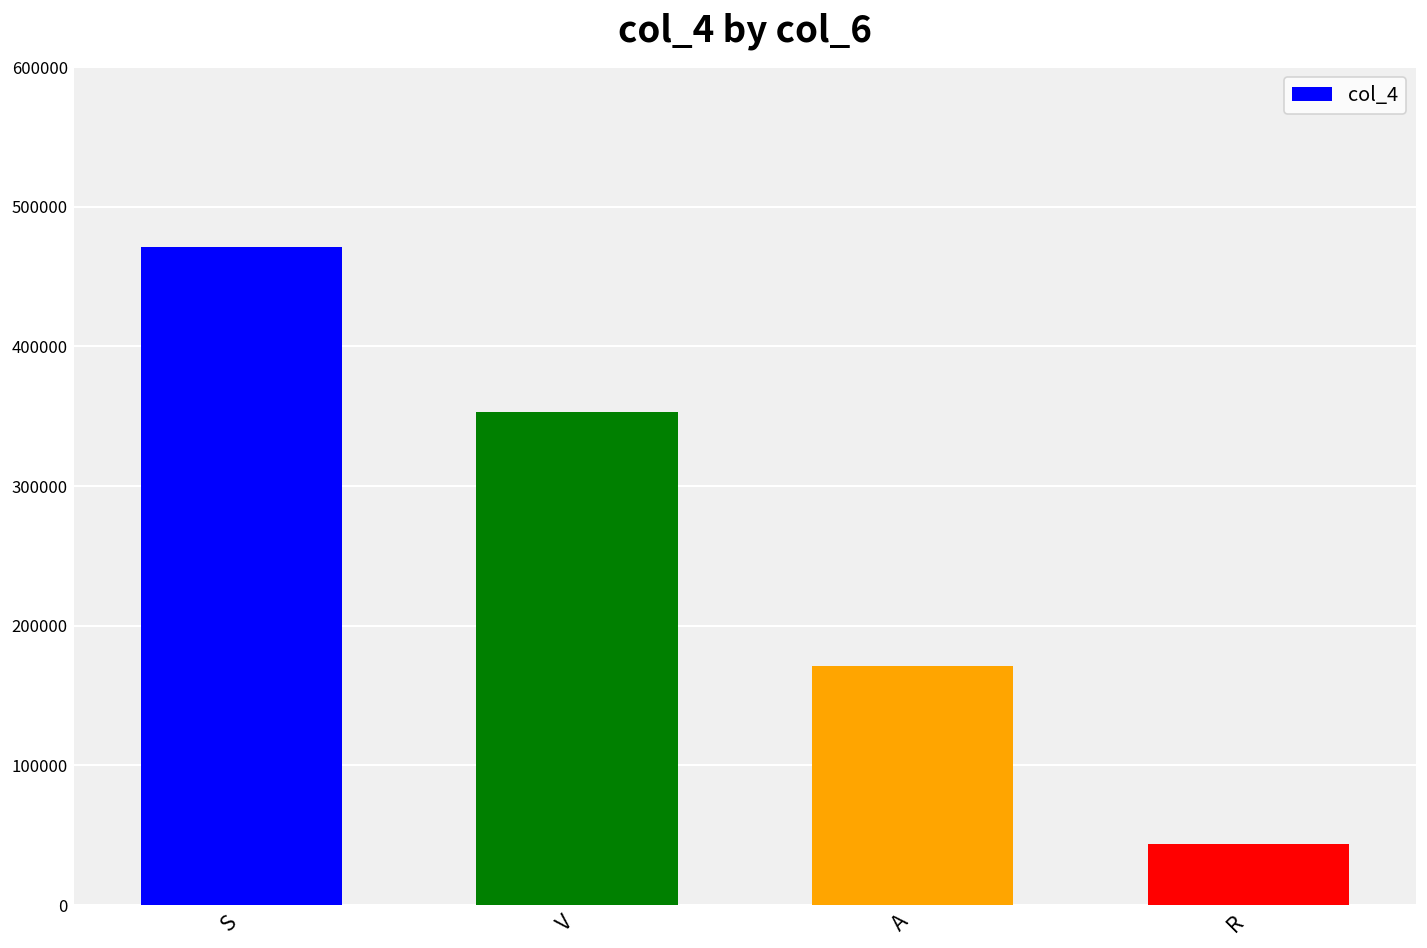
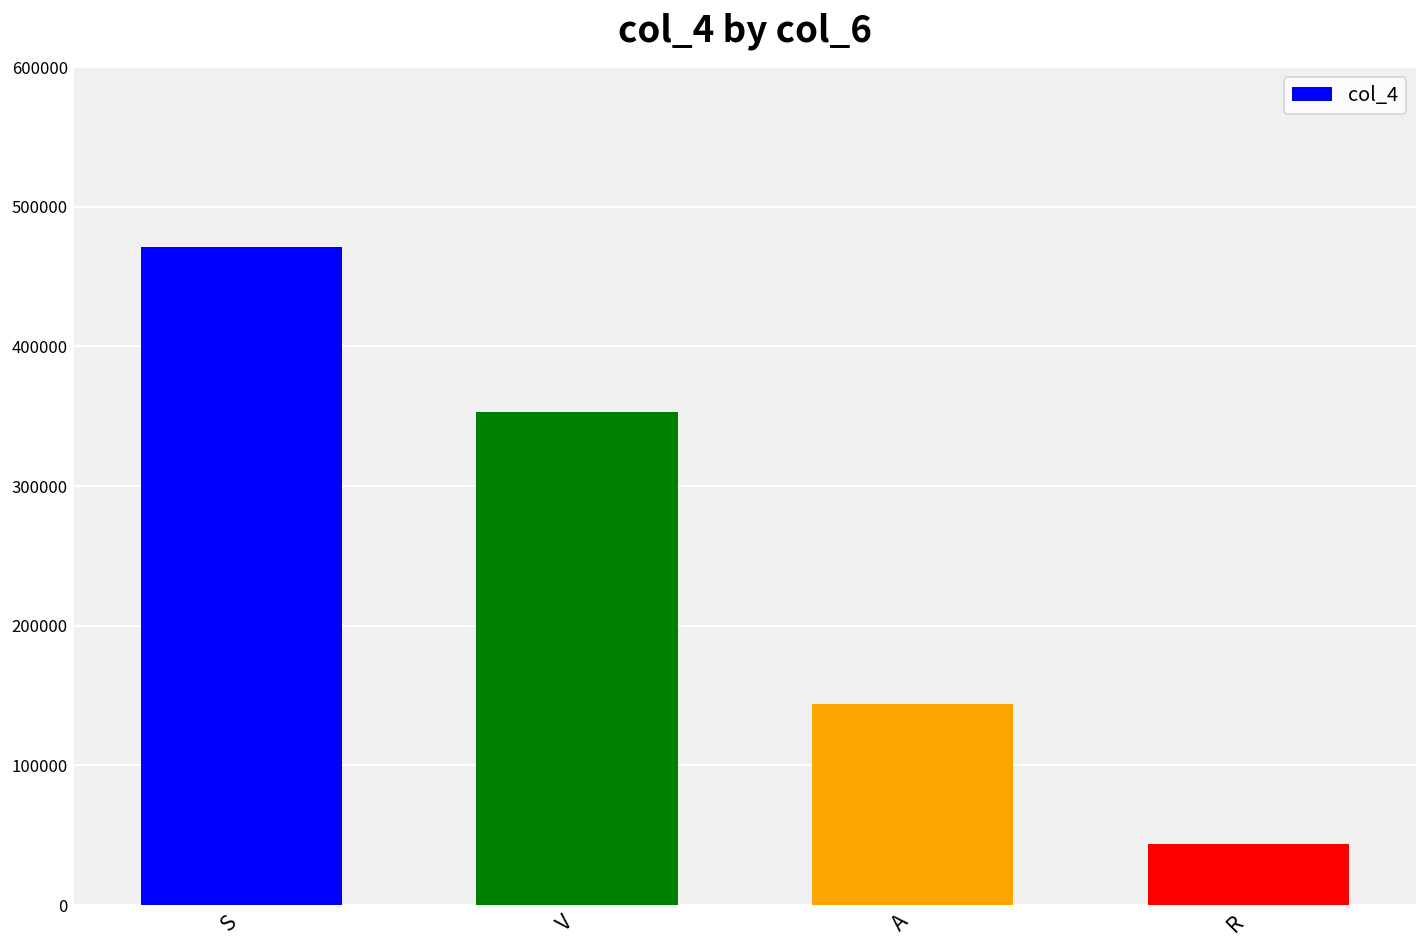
  {
    "S": 471000,
    "V": 353000,
-   "A": 171000,
+   "A": 144000,
    "R": 44000
  }
